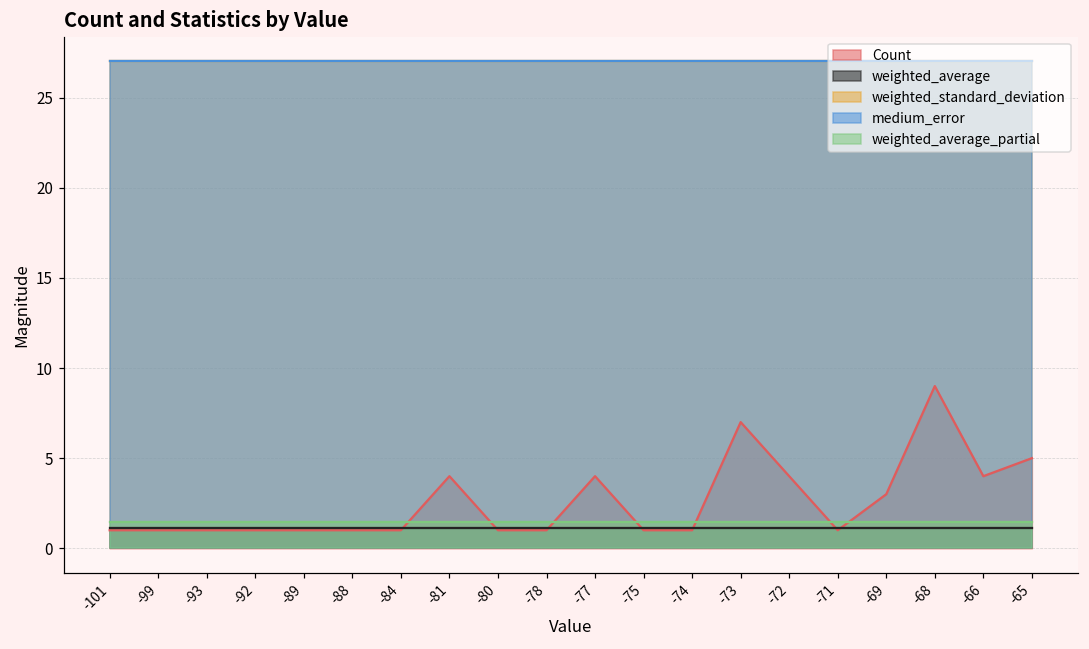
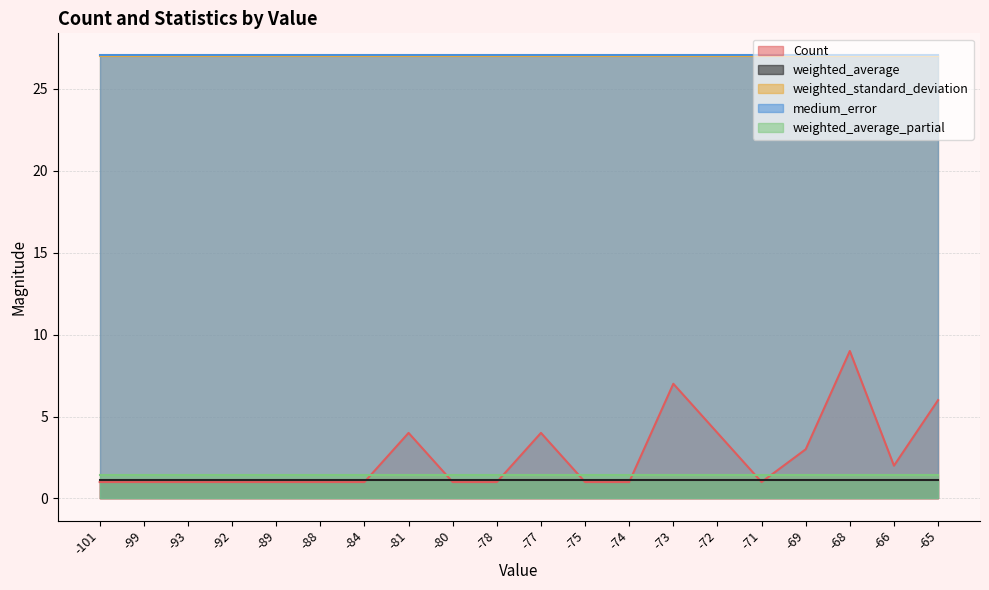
  {
    "Count": {
      "-81": 4,
      "-77": 4,
      "-73": 7,
      "-72": 4,
      "-69": 3,
      "-68": 9,
-     "-66": 4,
-     "-65": 5
+     "-66": 2,
+     "-65": 6
    },
    "weighted_average": {
      "-81": 1,
      "-77": 1,
      "-73": 1,
      "-72": 1,
      "-69": 1,
      "-68": 1,
      "-66": 1,
      "-65": 1
    },
    "medium_error": {
      "-101": 27,
      "-99": 27,
      "-93": 27,
      "-92": 27,
      "-89": 27,
      "-88": 27,
      "-84": 27,
      "-81": 27,
      "-80": 27,
      "-78": 27,
      "-77": 27,
      "-75": 27,
      "-74": 27,
      "-73": 27,
      "-72": 27
    },
    "weighted_average_partial": {
      "-101": 1.5,
      "-99": 1.5,
      "-93": 1.5,
      "-92": 1.5,
      "-89": 1.5,
      "-88": 1.5,
      "-84": 1.5,
      "-81": 1.5,
      "-80": 1.5,
      "-78": 1.5,
      "-77": 1.5,
      "-75": 1.5,
      "-74": 1.5,
      "-73": 1.5,
      "-72": 1.5,
      "-71": 1.5,
      "-69": 1.5,
      "-68": 1.5,
      "-66": 1.5,
      "-65": 1.5
    }
  }
